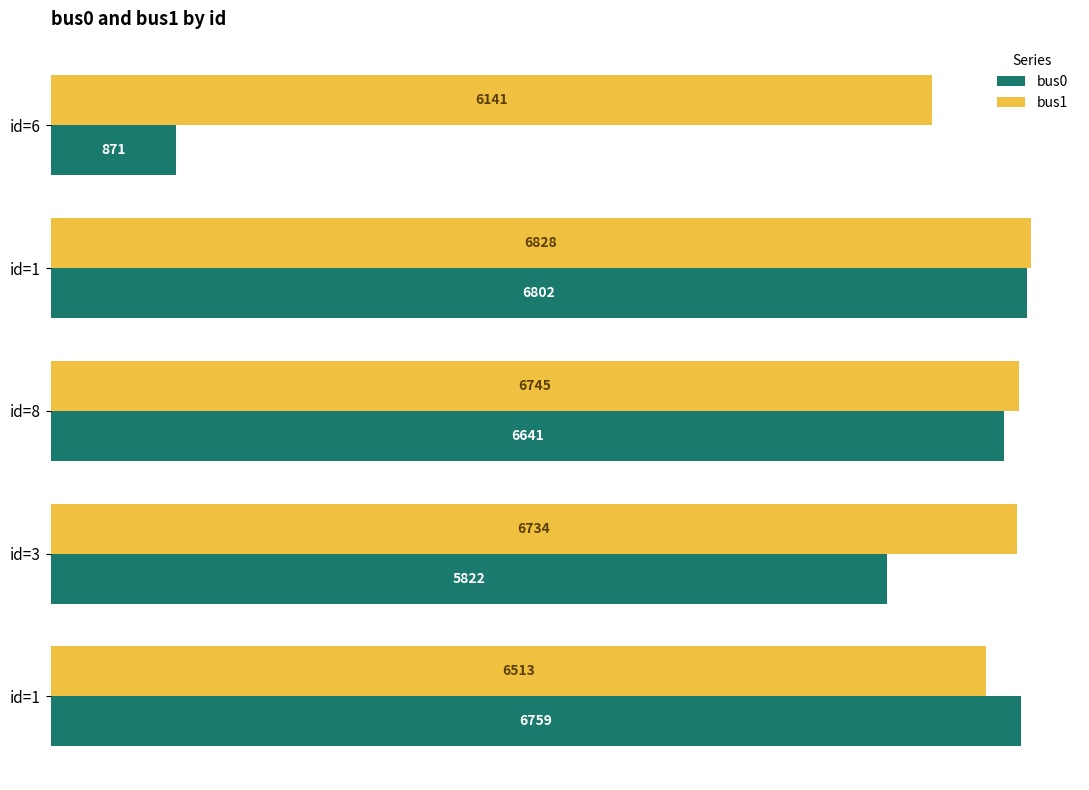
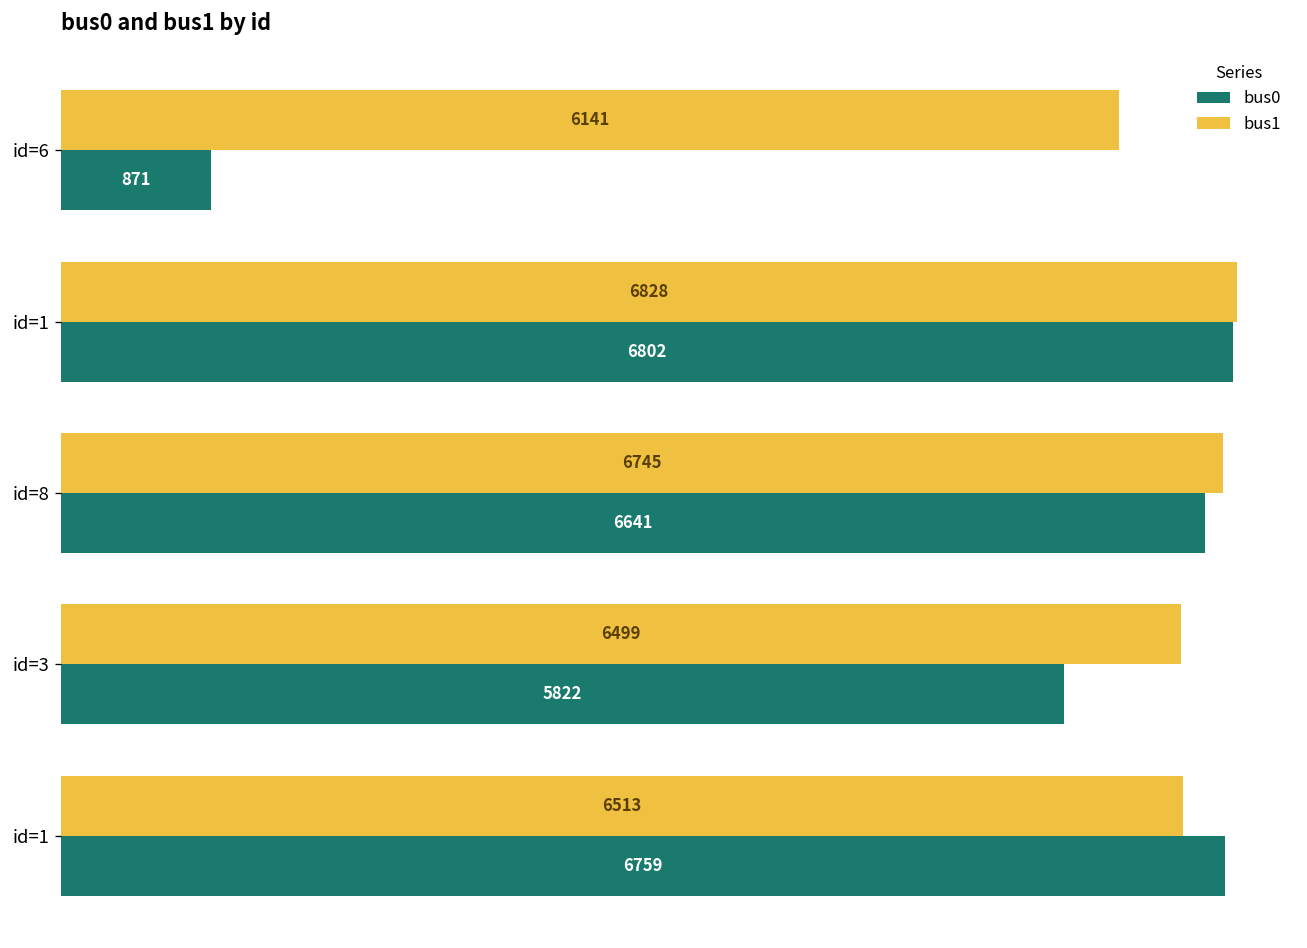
  {
    "bus0": {
      "id=6": 871,
      "id=8": 6641,
      "id=3": 5822
    },
    "bus1": {
      "id=6": 6141,
      "id=8": 6745,
-     "id=3": 6734
+     "id=3": 6499
    }
  }
